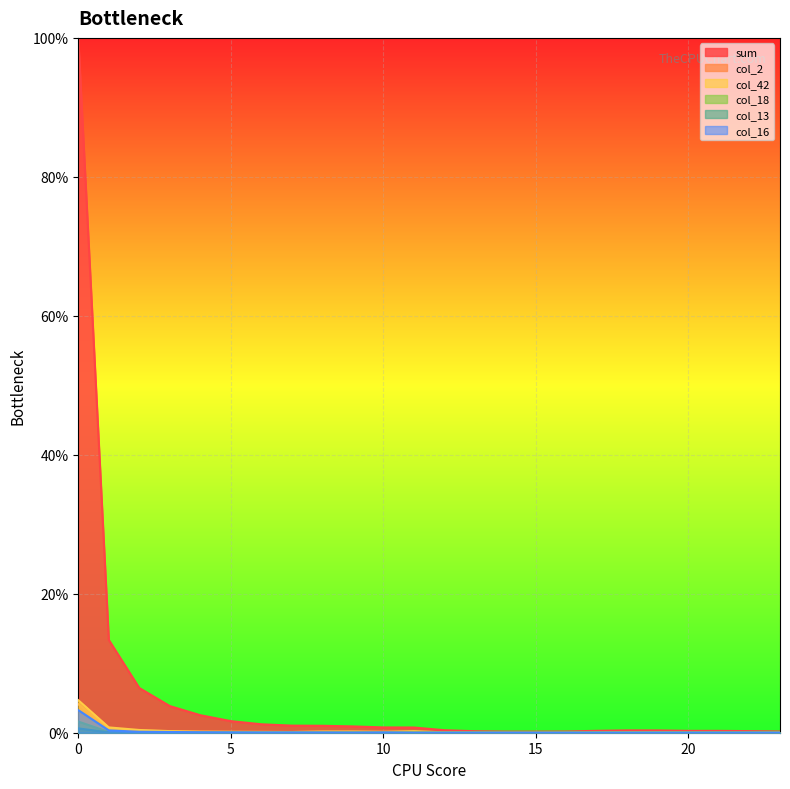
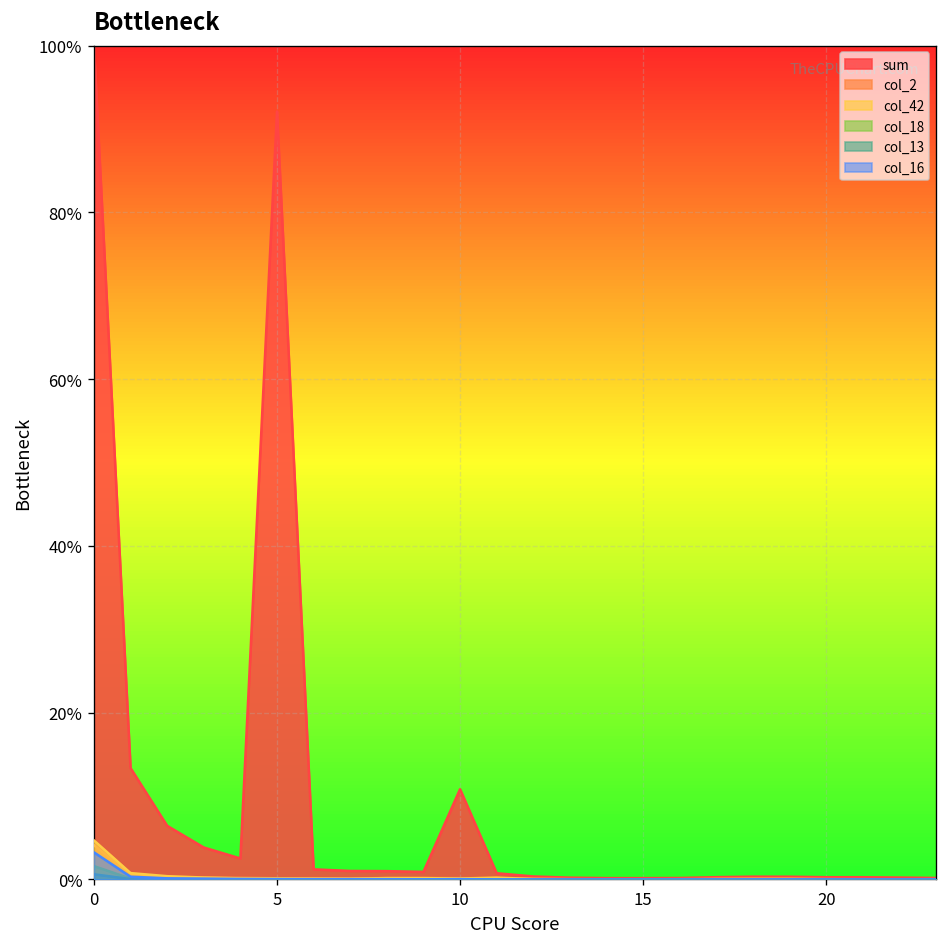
  {
    "sum": {
      "0": "100%",
-     "5": "2%",
-     "10": "1%"
+     "5": "92%",
+     "10": "11%"
    },
    "col_2": {
      "0": "4%"
    },
    "col_42": {
      "0": "5%"
    },
    "col_18": {
      "0": "2%"
    },
    "col_13": {
      "0": "1%"
    },
    "col_16": {
      "0": "3%"
    }
  }
